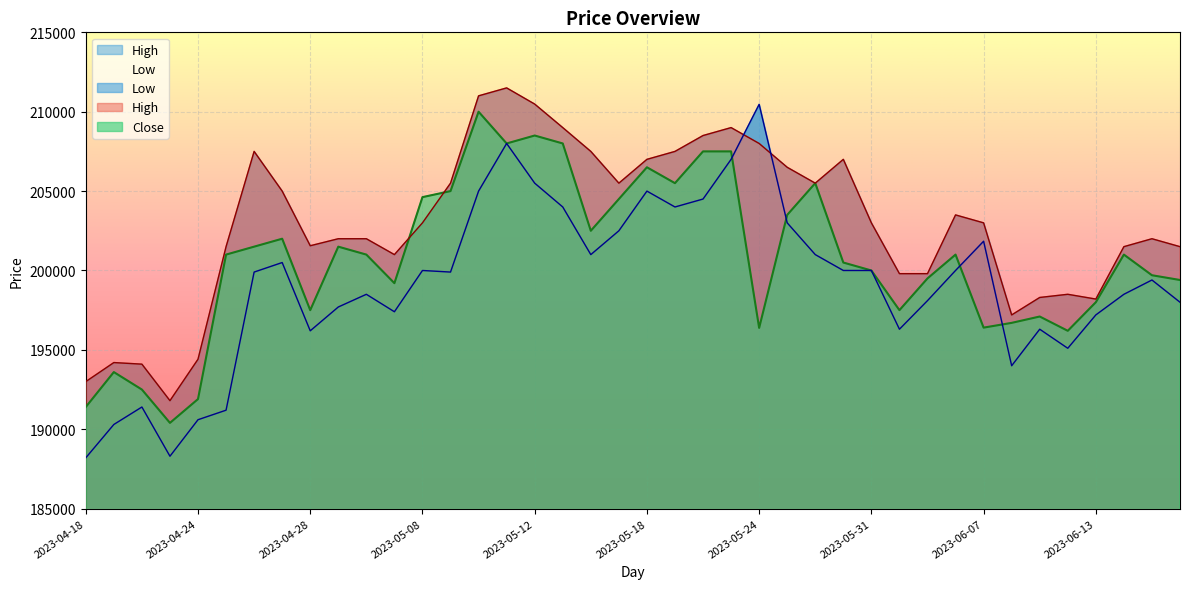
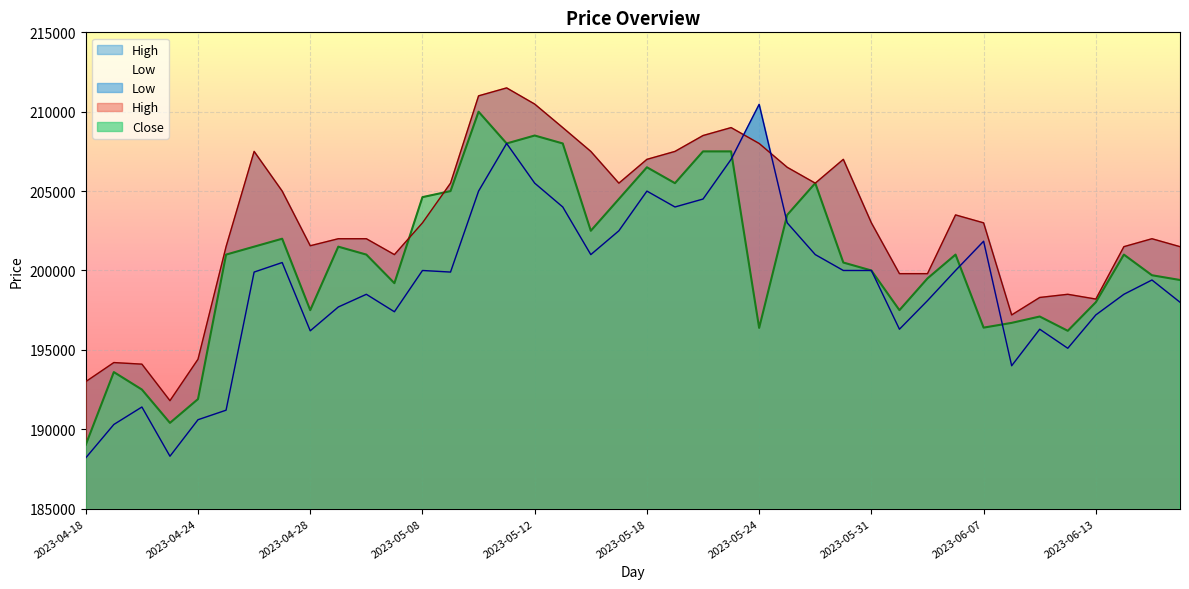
  {
    "Close": {
-     "2023-04-18": 191400,
+     "2023-04-18": 189000,
      "2023-04-24": 191900,
      "2023-04-28": 197500,
      "2023-05-08": 204600,
      "2023-05-12": 208500,
      "2023-05-18": 206500,
      "2023-05-24": 196400,
      "2023-06-07": 196400,
      "2023-06-13": 198000
    }
  }
